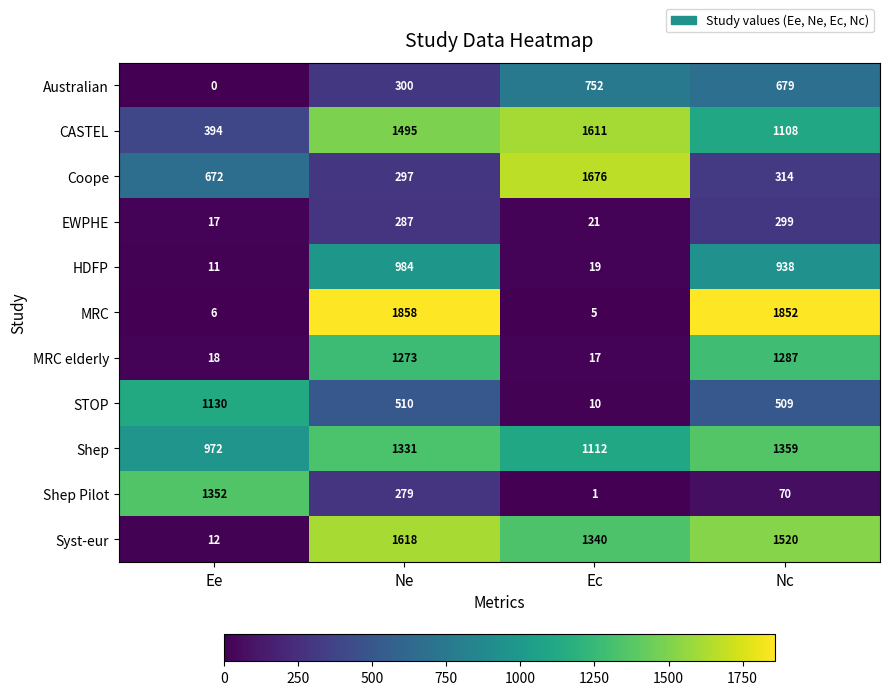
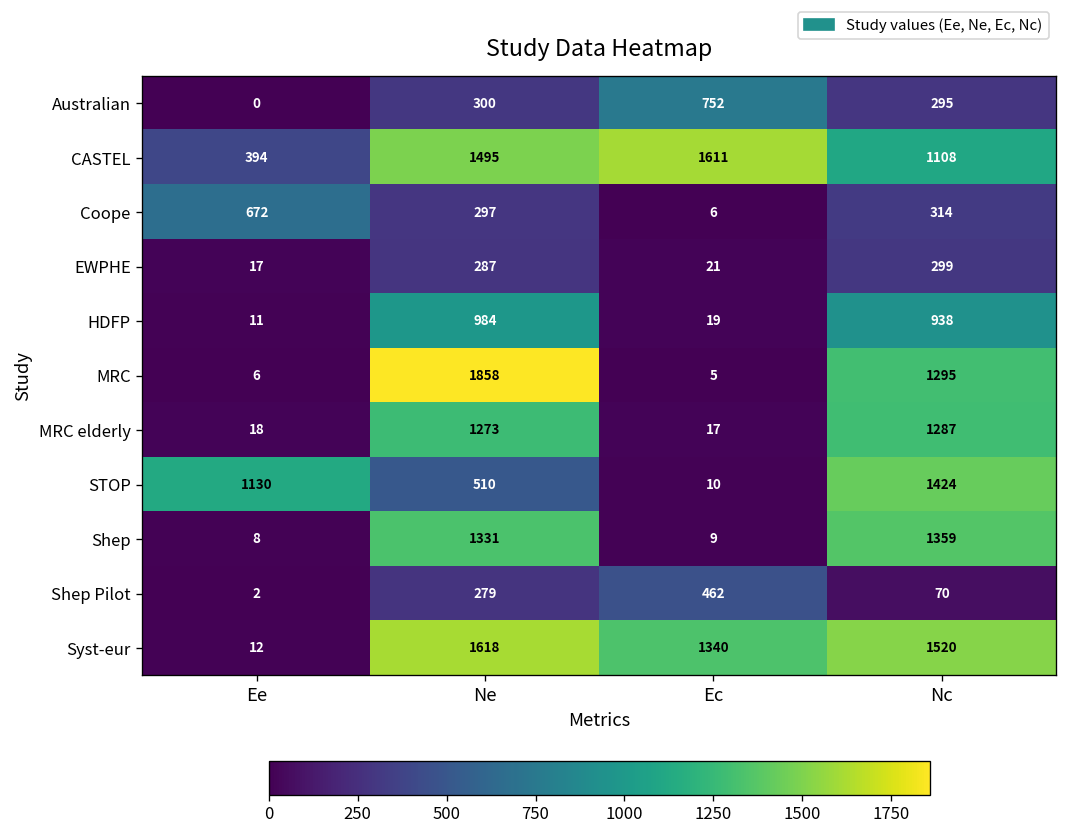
  {
    "Australian": {
      "Ee": 0,
      "Ne": 300,
      "Ec": 752,
-     "Nc": 679
+     "Nc": 295
    },
    "CASTEL": {
      "Ee": 394,
      "Ne": 1495,
      "Ec": 1611,
      "Nc": 1108
    },
    "Coope": {
      "Ee": 672,
      "Ne": 297,
-     "Ec": 1676,
+     "Ec": 6,
      "Nc": 314
    },
    "EWPHE": {
      "Ee": 17,
      "Ne": 287,
      "Ec": 21,
      "Nc": 299
    },
    "HDFP": {
      "Ee": 11,
      "Ne": 984,
      "Ec": 19,
      "Nc": 938
    },
    "MRC": {
      "Ee": 6,
      "Ne": 1858,
      "Ec": 5,
-     "Nc": 1852
+     "Nc": 1295
    },
    "MRC elderly": {
      "Ee": 18,
      "Ne": 1273,
      "Ec": 17,
      "Nc": 1287
    },
    "STOP": {
      "Ee": 1130,
      "Ne": 510,
      "Ec": 10,
-     "Nc": 509
+     "Nc": 1424
    },
    "Shep": {
-     "Ee": 972,
+     "Ee": 8,
      "Ne": 1331,
-     "Ec": 1112,
+     "Ec": 9,
      "Nc": 1359
    },
    "Shep Pilot": {
-     "Ee": 1352,
+     "Ee": 2,
      "Ne": 279,
-     "Ec": 1,
+     "Ec": 462,
      "Nc": 70
    },
    "Syst-eur": {
      "Ee": 12,
      "Ne": 1618,
      "Ec": 1340,
      "Nc": 1520
    }
  }
